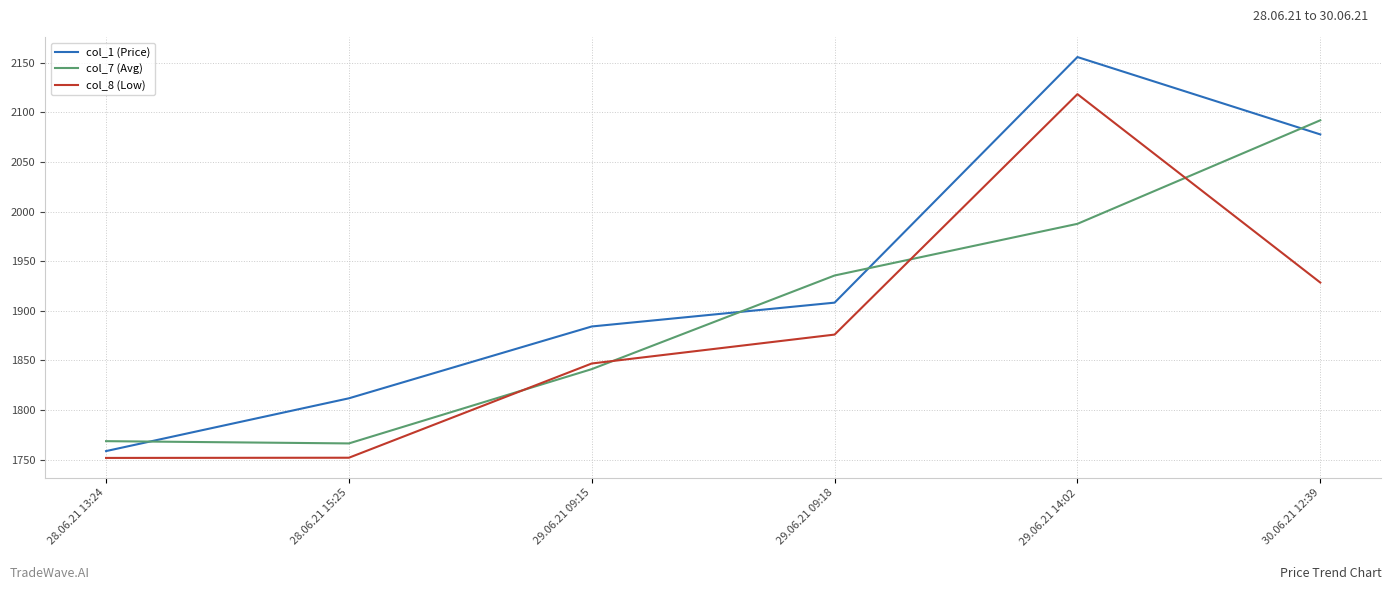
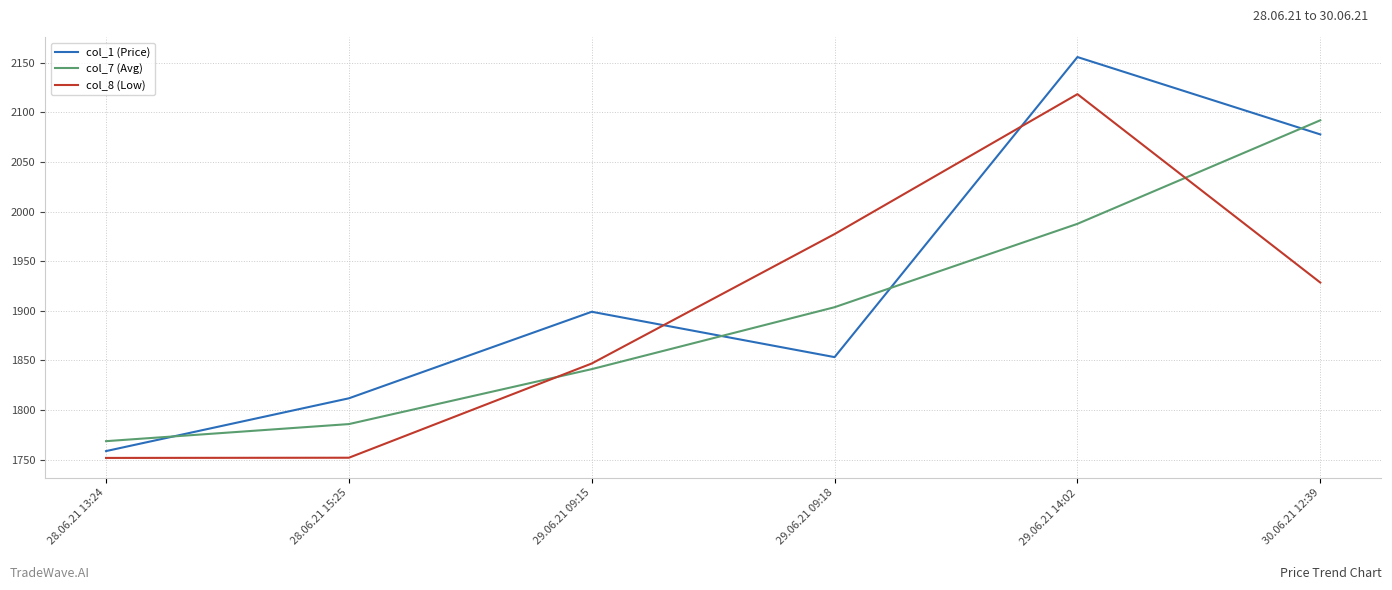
  {
    "col_1 (Price)": {
      "28.06.21 13:24": 1760,
      "28.06.21 15:25": 1810,
-     "29.06.21 09:15": 1880,
-     "29.06.21 09:18": 1910,
+     "29.06.21 09:15": 1900,
+     "29.06.21 09:18": 1850,
      "29.06.21 14:02": 2160,
      "30.06.21 12:39": 2080
    },
    "col_7 (Avg)": {
      "28.06.21 13:24": 1770,
-     "28.06.21 15:25": 1770,
+     "28.06.21 15:25": 1790,
      "29.06.21 09:15": 1840,
-     "29.06.21 09:18": 1940,
+     "29.06.21 09:18": 1900,
      "29.06.21 14:02": 1990,
      "30.06.21 12:39": 2090
    },
    "col_8 (Low)": {
      "28.06.21 13:24": 1750,
      "28.06.21 15:25": 1750,
      "29.06.21 09:15": 1850,
-     "29.06.21 09:18": 1880,
+     "29.06.21 09:18": 1980,
      "29.06.21 14:02": 2120,
      "30.06.21 12:39": 1930
    }
  }
